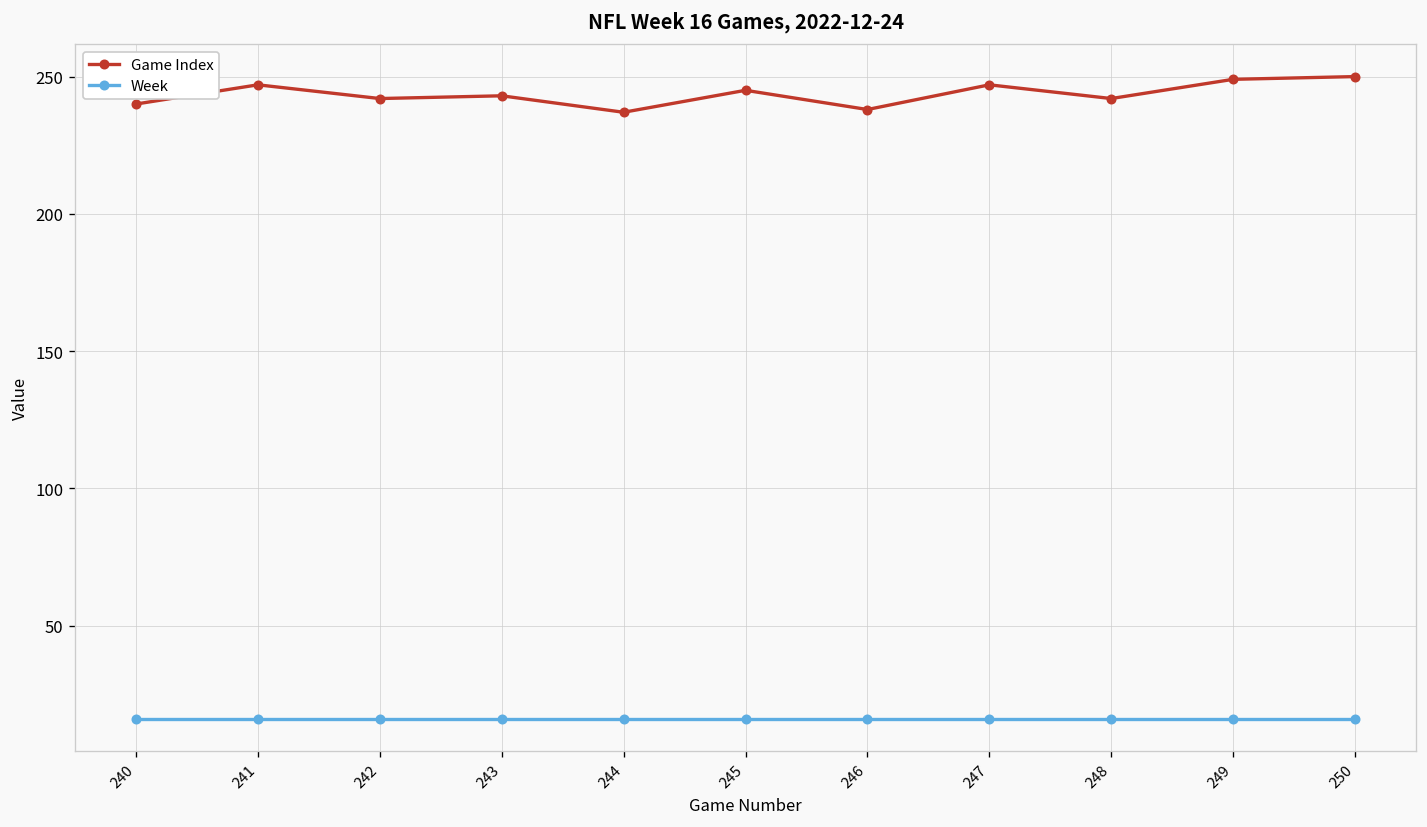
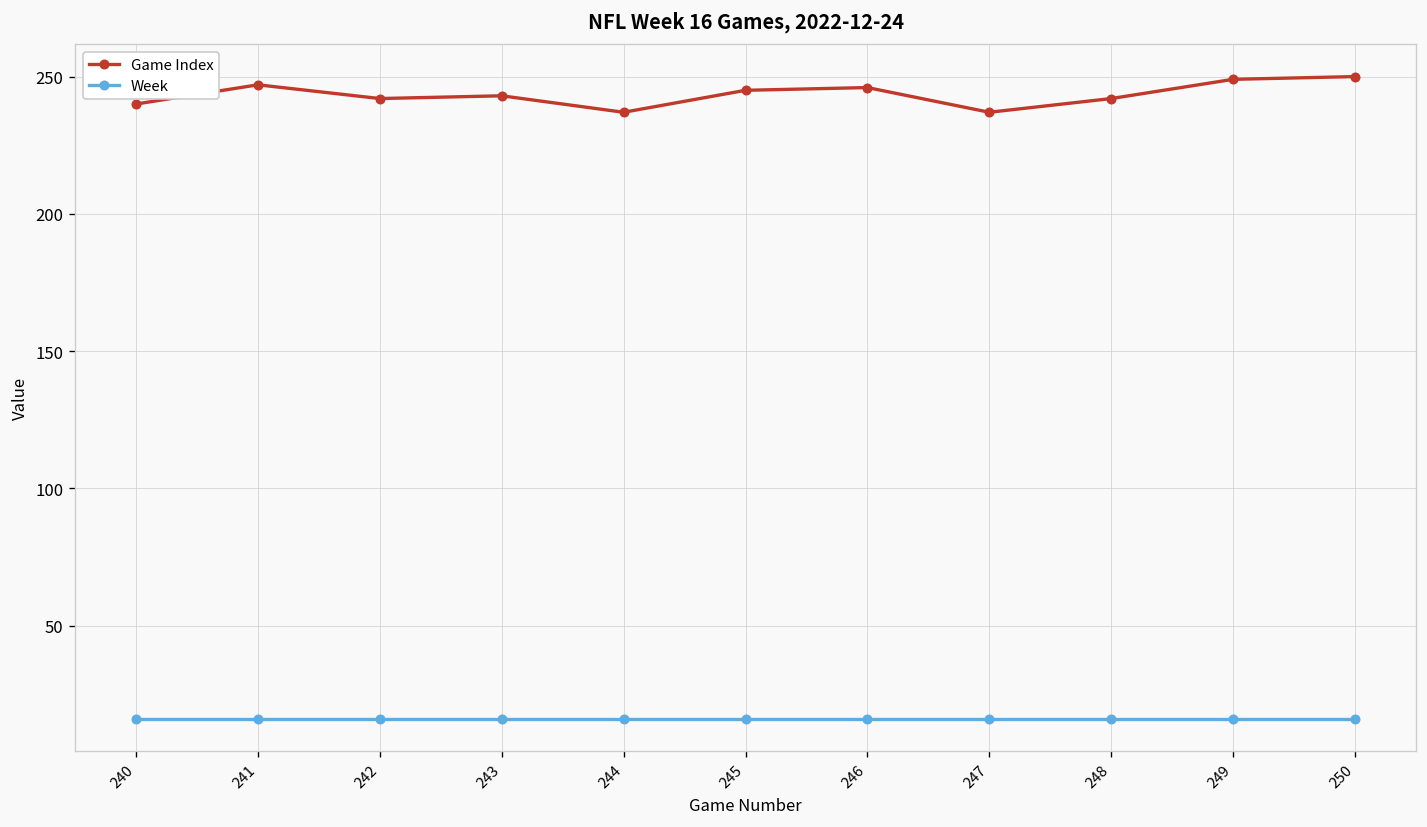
  {
    "Game Index": {
      "240": 240,
      "241": 247,
      "242": 242,
      "243": 243,
      "244": 237,
      "245": 245,
-     "246": 238,
-     "247": 247,
+     "246": 246,
+     "247": 237,
      "248": 242,
      "249": 249,
      "250": 250
    },
    "Week": {
      "240": 16,
      "241": 16,
      "242": 16,
      "243": 16,
      "244": 16,
      "245": 16,
      "246": 16,
      "247": 16,
      "248": 16,
      "249": 16,
      "250": 16
    }
  }
